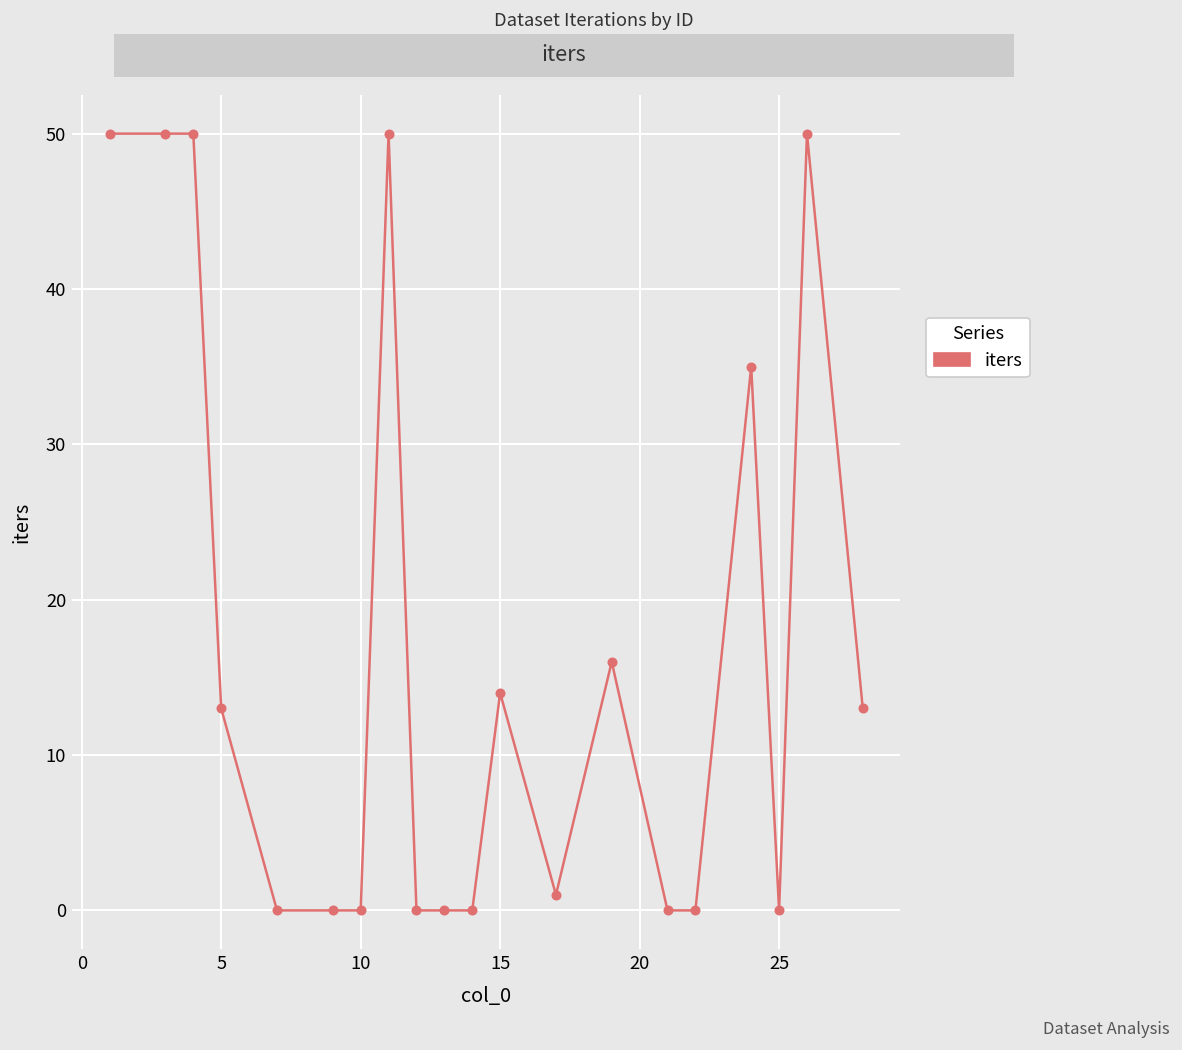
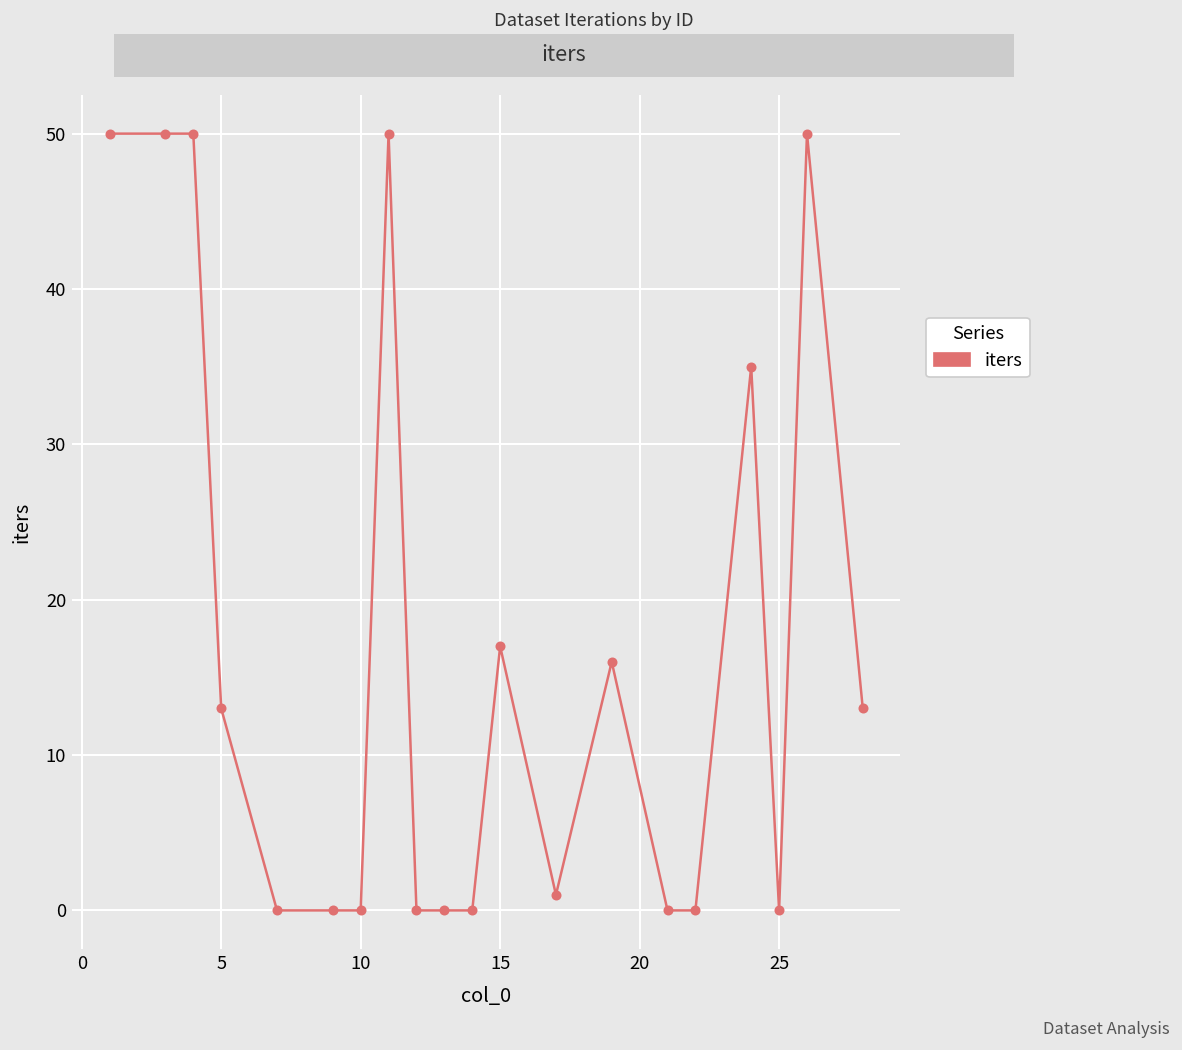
  {
    "5": 13,
    "10": 0,
-   "15": 14,
+   "15": 17,
    "25": 0
  }
